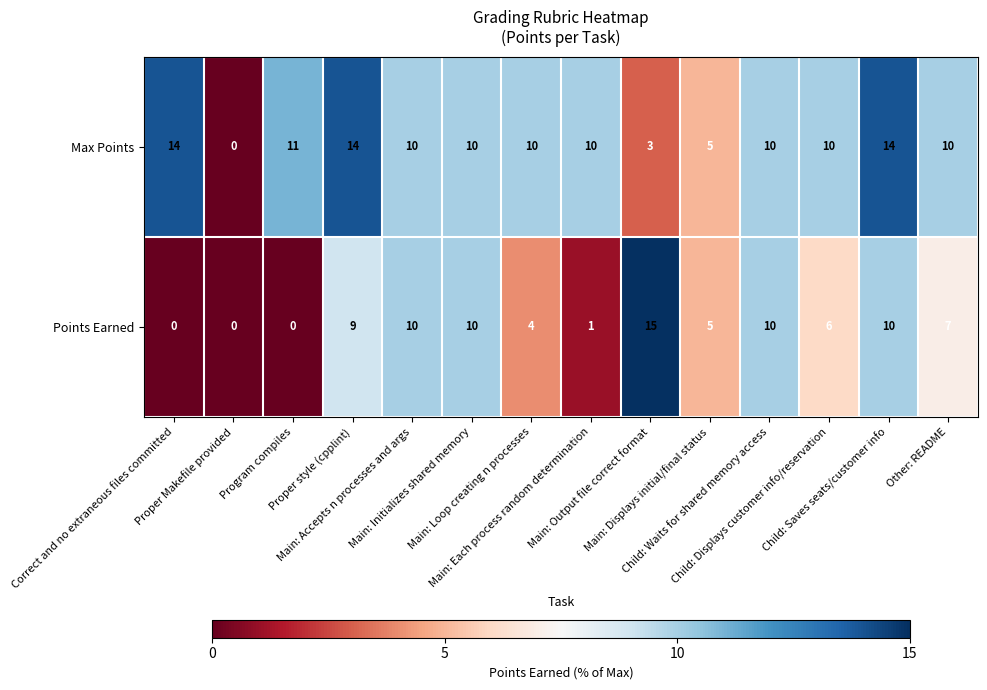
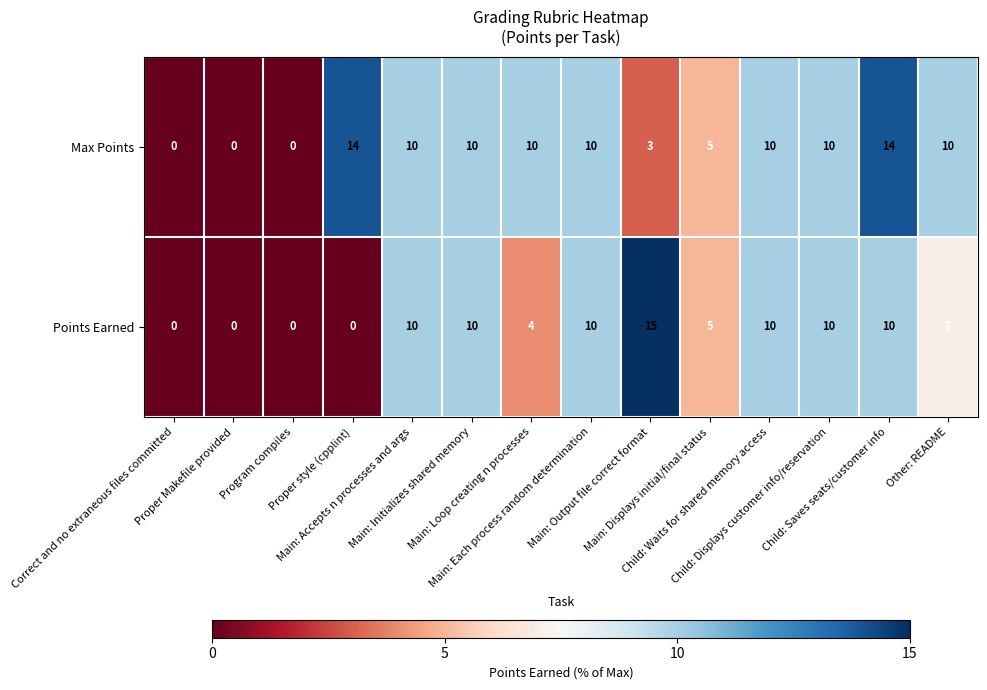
  {
    "Max Points": {
-     "Correct and no extraneous files committed": 14,
+     "Correct and no extraneous files committed": 0,
      "Proper Makefile provided": 0,
-     "Program compiles": 11,
+     "Program compiles": 0,
      "Proper style (cpplint)": 14,
      "Main: Accepts n processes and args": 10,
      "Main: Initializes shared memory": 10,
      "Main: Loop creating n processes": 10,
      "Main: Each process random determination": 10,
      "Main: Output file correct format": 3,
      "Main: Displays initial/final status": 5,
      "Child: Waits for shared memory access": 10,
      "Child: Displays customer info/reservation": 10,
      "Child: Saves seats/customer info": 14,
      "Other: README": 10
    },
    "Points Earned": {
      "Correct and no extraneous files committed": 0,
      "Proper Makefile provided": 0,
      "Program compiles": 0,
-     "Proper style (cpplint)": 9,
+     "Proper style (cpplint)": 0,
      "Main: Accepts n processes and args": 10,
      "Main: Initializes shared memory": 10,
      "Main: Loop creating n processes": 4,
-     "Main: Each process random determination": 1,
+     "Main: Each process random determination": 10,
      "Main: Output file correct format": 15,
      "Main: Displays initial/final status": 5,
      "Child: Waits for shared memory access": 10,
-     "Child: Displays customer info/reservation": 6,
+     "Child: Displays customer info/reservation": 10,
      "Child: Saves seats/customer info": 10
    }
  }
